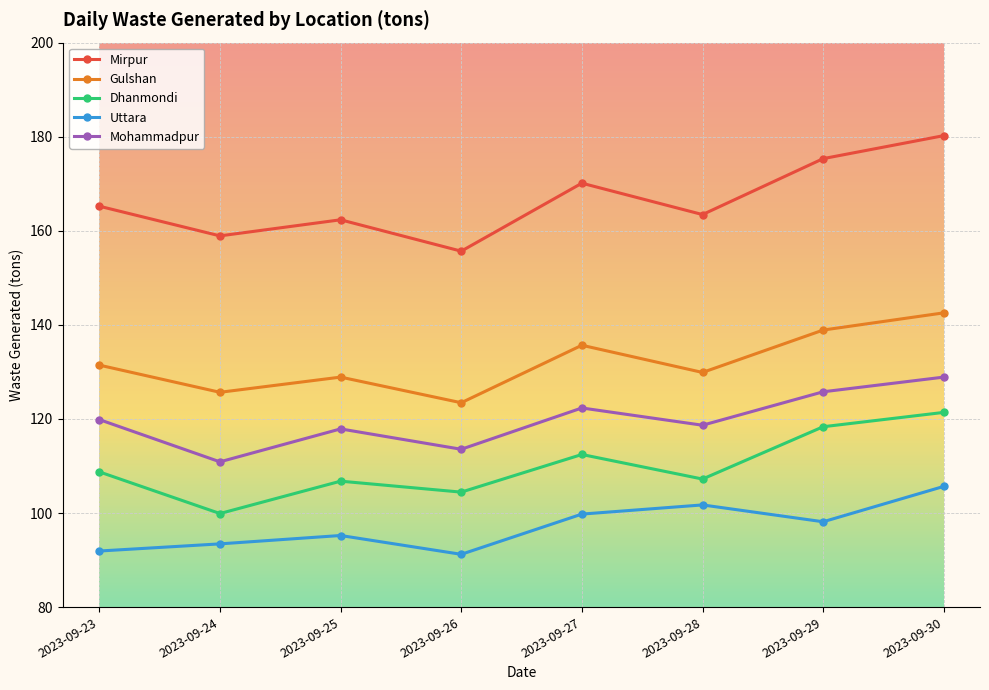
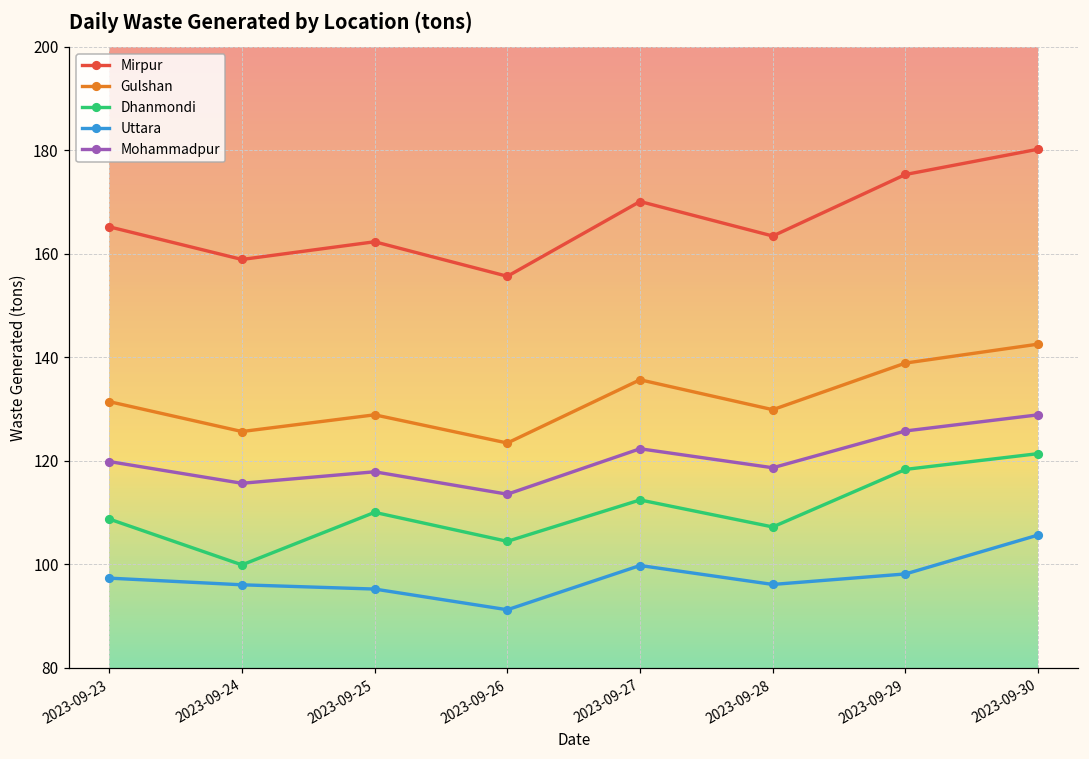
  {
    "Dhanmondi": {
      "2023-09-23": 109,
      "2023-09-24": 100,
-     "2023-09-25": 107,
+     "2023-09-25": 110,
      "2023-09-26": 104,
      "2023-09-27": 112,
      "2023-09-28": 107,
      "2023-09-29": 118,
      "2023-09-30": 121
    },
    "Uttara": {
-     "2023-09-23": 92,
-     "2023-09-24": 93,
+     "2023-09-23": 97,
+     "2023-09-24": 96,
      "2023-09-25": 95,
      "2023-09-26": 91,
      "2023-09-27": 100,
-     "2023-09-28": 102,
+     "2023-09-28": 96,
      "2023-09-29": 98,
      "2023-09-30": 106
    },
    "Mohammadpur": {
      "2023-09-23": 120,
-     "2023-09-24": 111,
+     "2023-09-24": 116,
      "2023-09-25": 118,
      "2023-09-26": 114,
      "2023-09-27": 122,
      "2023-09-28": 119,
      "2023-09-29": 126,
      "2023-09-30": 129
    }
  }
